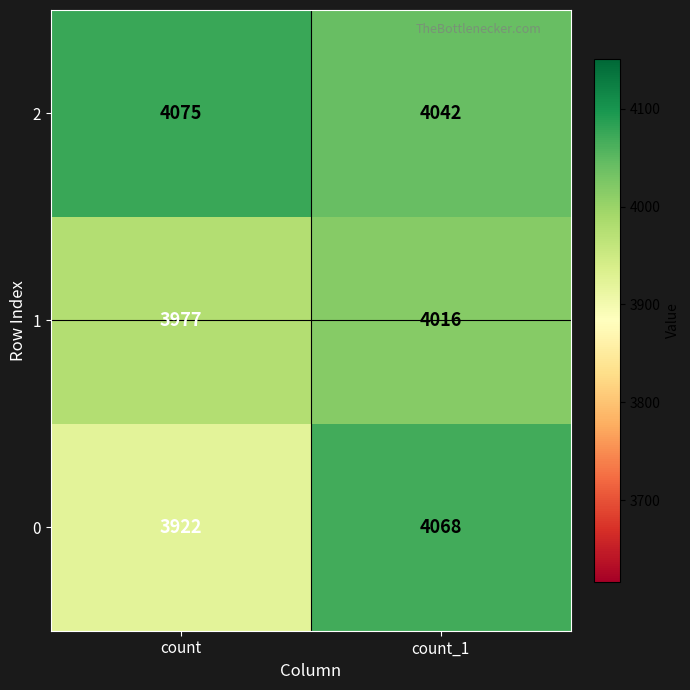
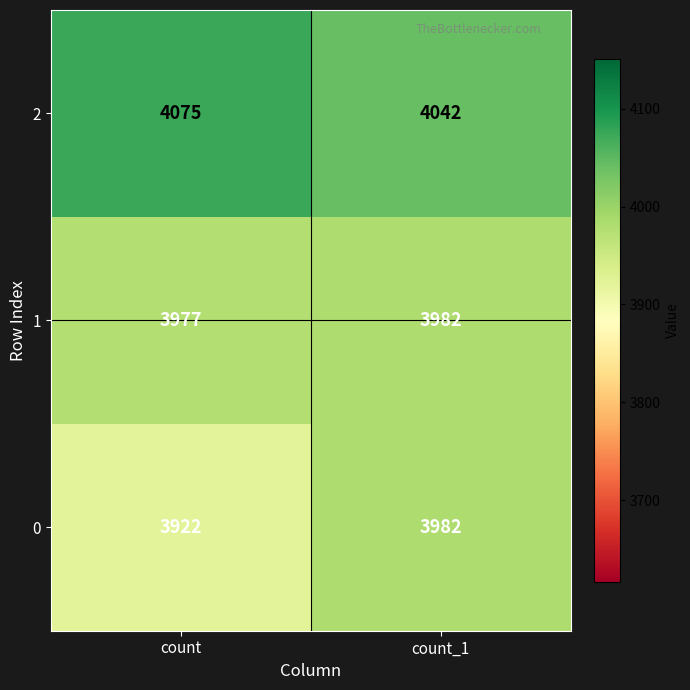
  {
    "2": {
      "count": 4075,
      "count_1": 4042
    },
    "1": {
      "count": 3977,
-     "count_1": 4016
+     "count_1": 3982
    },
    "0": {
      "count": 3922,
-     "count_1": 4068
+     "count_1": 3982
    }
  }
